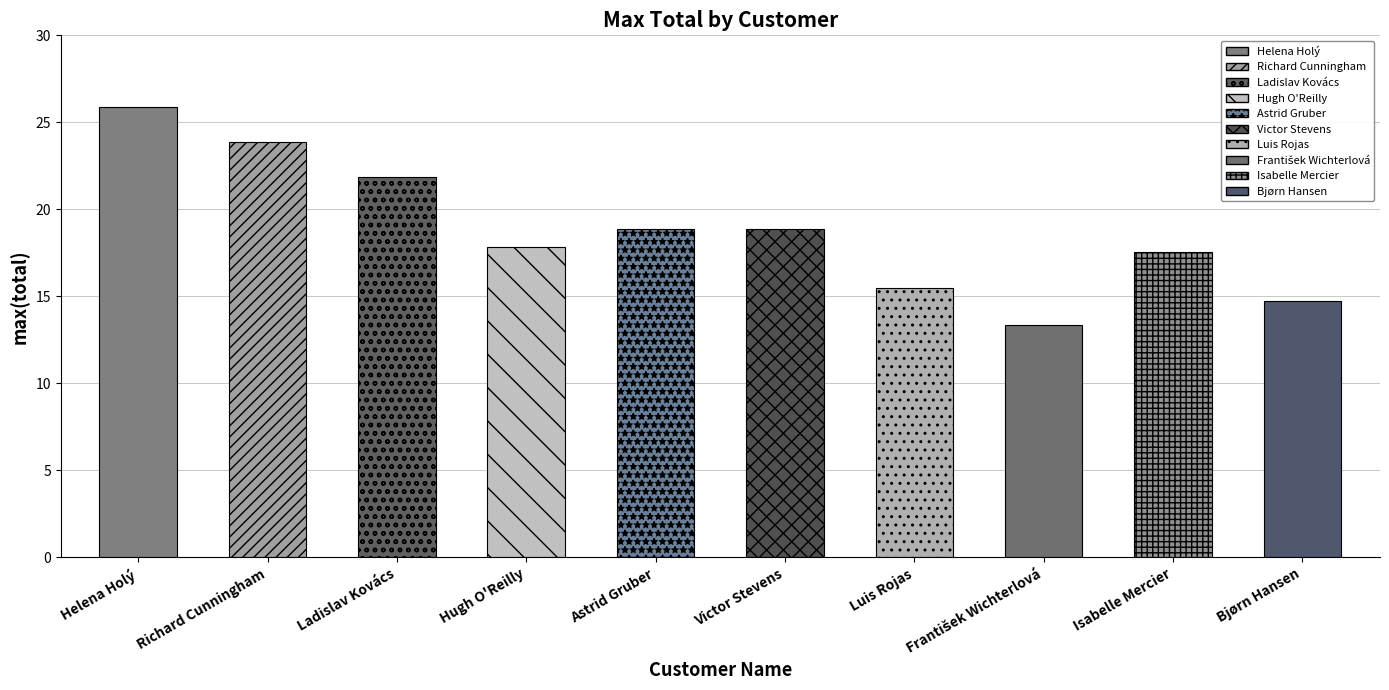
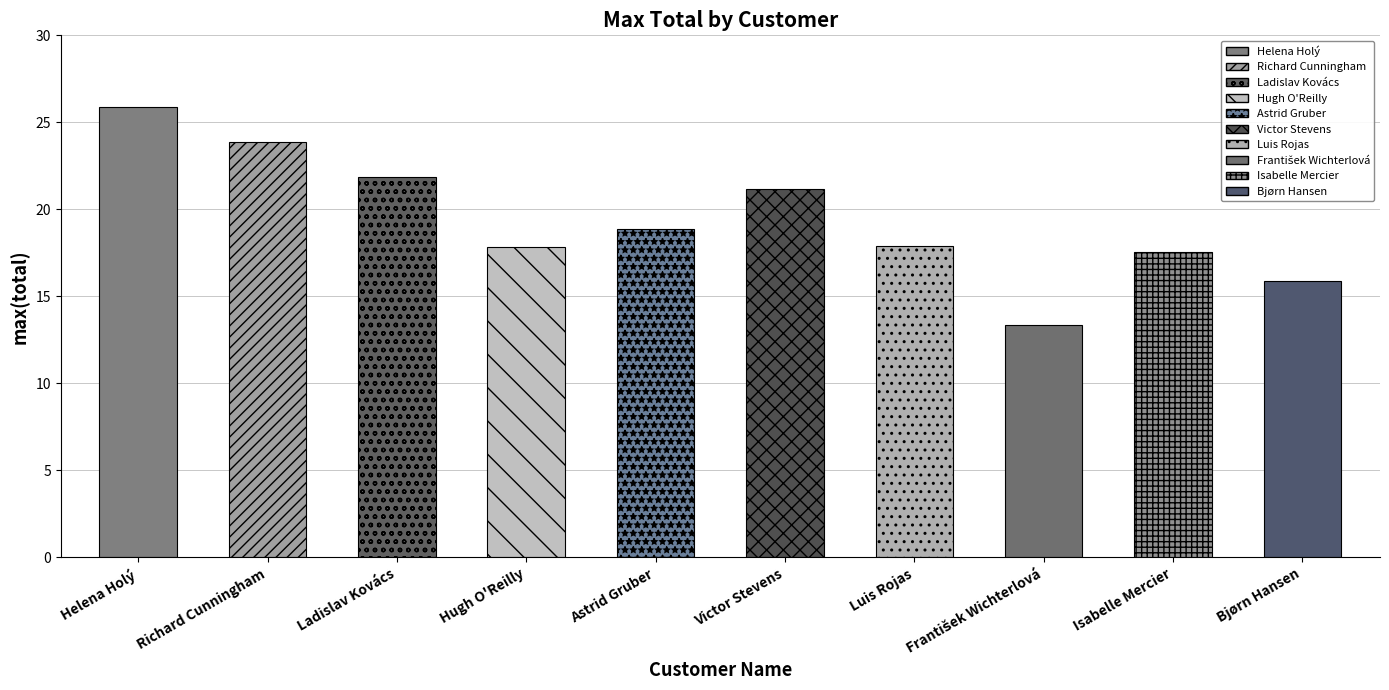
  {
    "Helena Holý": 25.9,
    "Richard Cunningham": 23.9,
    "Ladislav Kovács": 21.9,
    "Hugh O'Reilly": 17.8,
    "Astrid Gruber": 18.9,
-   "Victor Stevens": 18.9,
-   "Luis Rojas": 15.5,
+   "Victor Stevens": 21.2,
+   "Luis Rojas": 17.9,
    "František Wichterlová": 13.4,
    "Isabelle Mercier": 17.5,
-   "Bjørn Hansen": 14.8
+   "Bjørn Hansen": 15.9
  }
